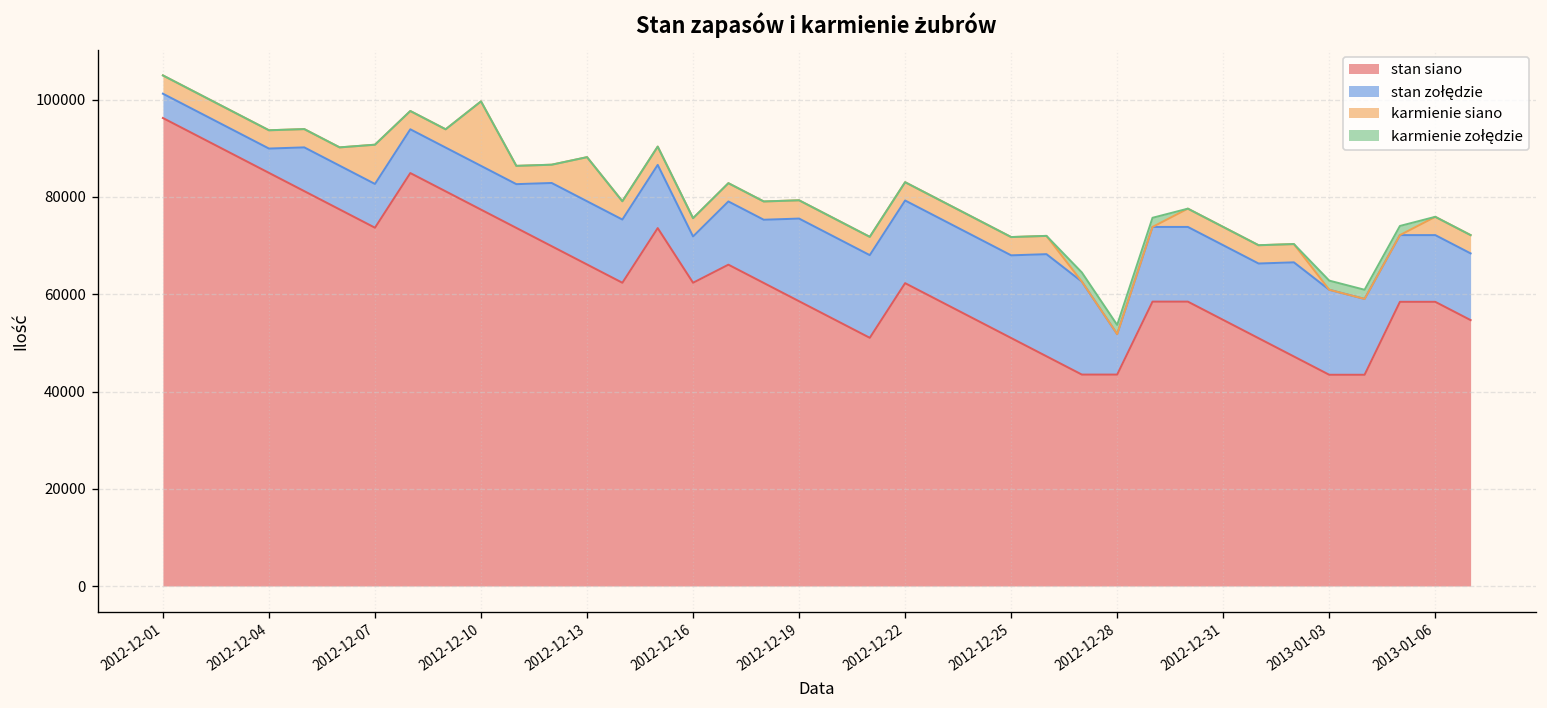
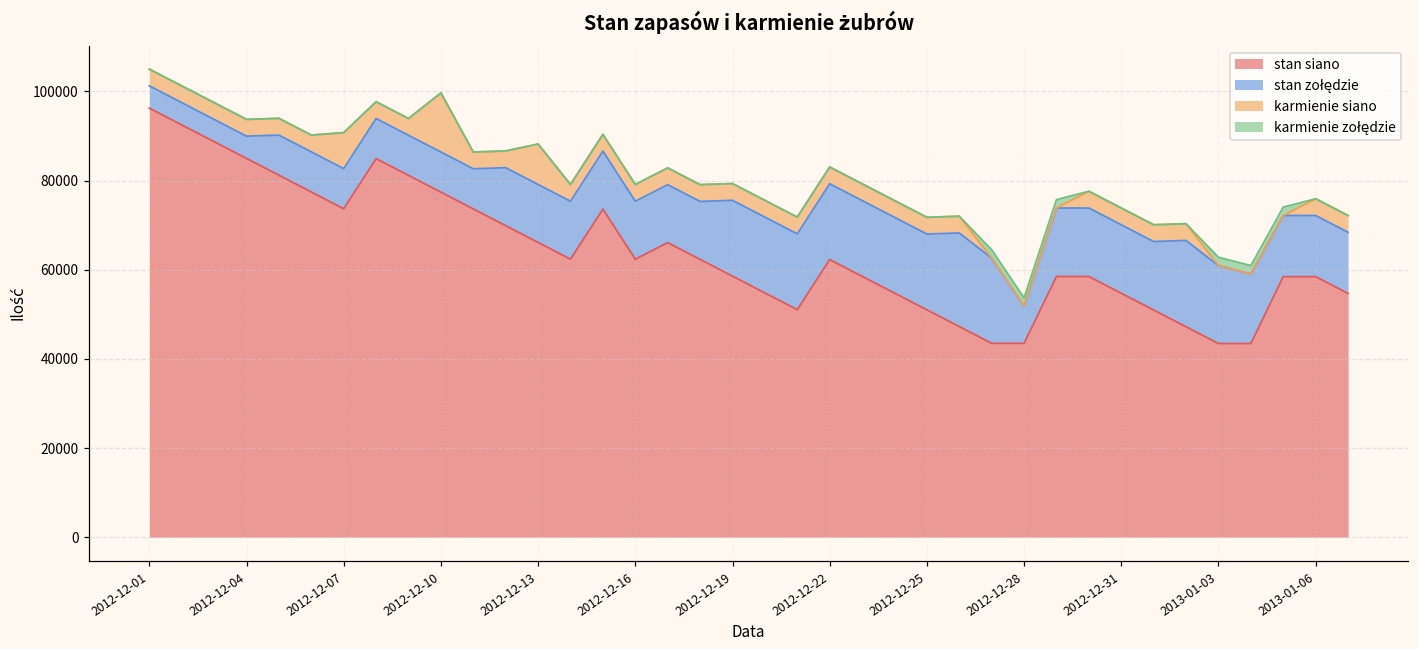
  {
    "stan siano": {
      "2012-12-01": 96000,
      "2012-12-04": 85000,
      "2012-12-07": 74000,
      "2012-12-10": 77000,
      "2012-12-13": 66000,
      "2012-12-16": 62000,
      "2012-12-19": 59000,
      "2012-12-22": 62000,
      "2012-12-25": 51000,
      "2012-12-28": 43000,
      "2012-12-31": 55000,
      "2013-01-03": 43000,
      "2013-01-06": 58000
    },
    "stan zołędzie": {
      "2012-12-01": 5000,
      "2012-12-04": 5000,
      "2012-12-07": 9000,
      "2012-12-10": 9000,
      "2012-12-13": 13000,
-     "2012-12-16": 10000,
+     "2012-12-16": 13000,
      "2012-12-19": 17000,
      "2012-12-22": 17000,
      "2012-12-25": 17000,
      "2012-12-31": 15000,
      "2013-01-06": 14000
    },
    "karmienie zołędzie": {
      "2012-12-28": 2000,
      "2013-01-03": 2000
    }
  }
